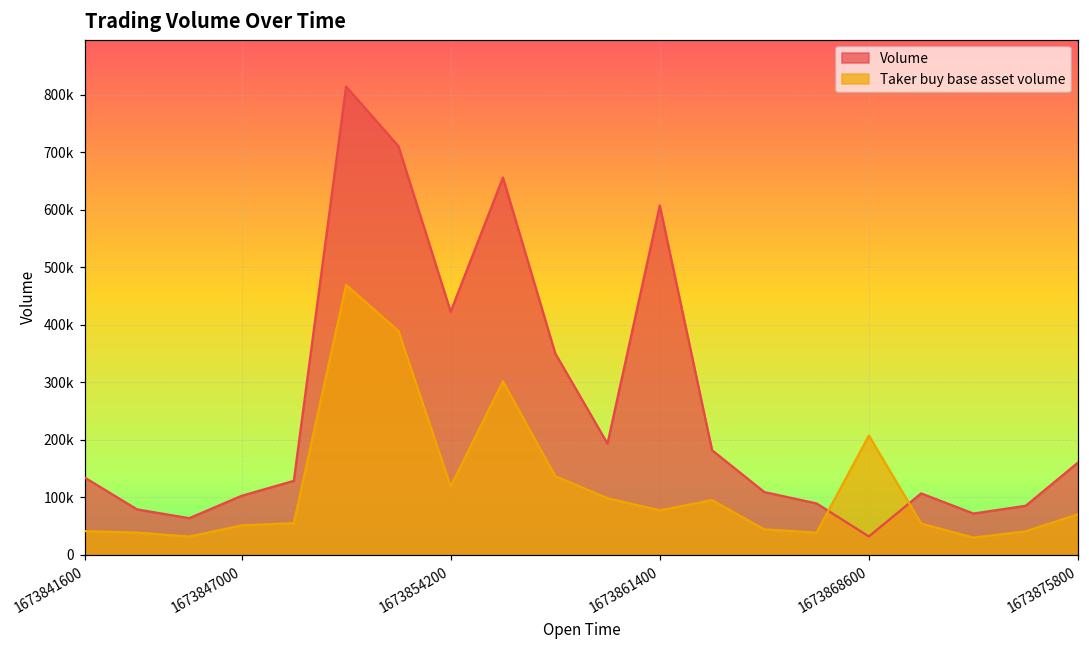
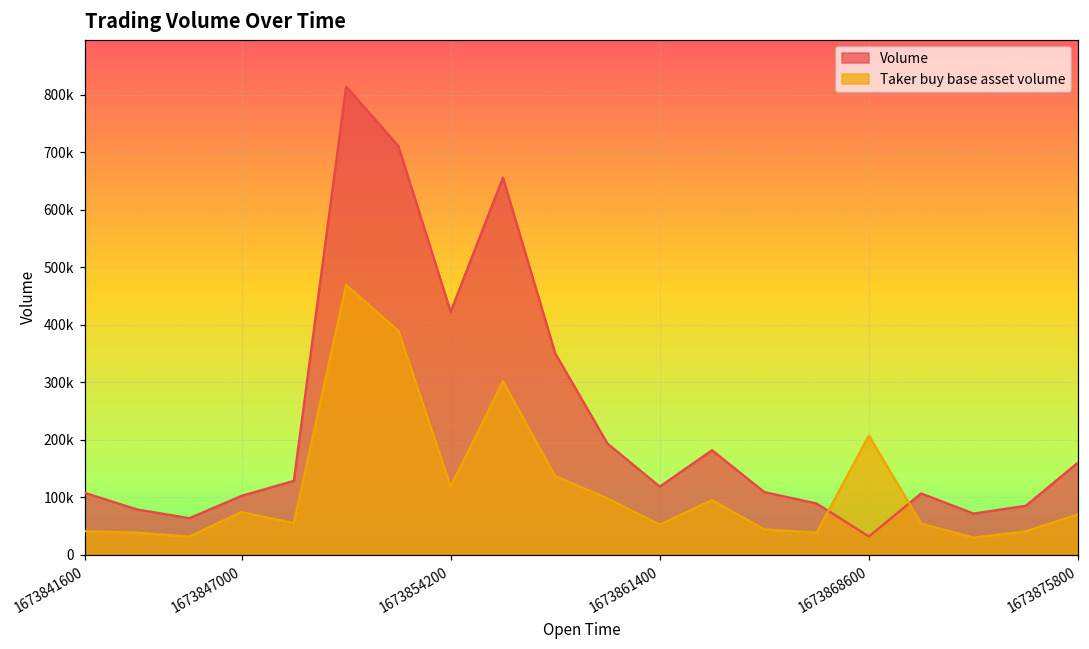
  {
    "Volume": {
-     "1673841600": 130000,
+     "1673841600": 110000,
      "1673847000": 100000,
      "1673854200": 420000,
-     "1673861400": 610000,
+     "1673861400": 120000,
      "1673868600": 30000,
      "1673875800": 160000
    },
    "Taker buy base asset volume": {
      "1673841600": 40000,
-     "1673847000": 50000,
+     "1673847000": 70000,
      "1673854200": 120000,
-     "1673861400": 80000,
+     "1673861400": 50000,
      "1673868600": 210000,
      "1673875800": 70000
    }
  }
